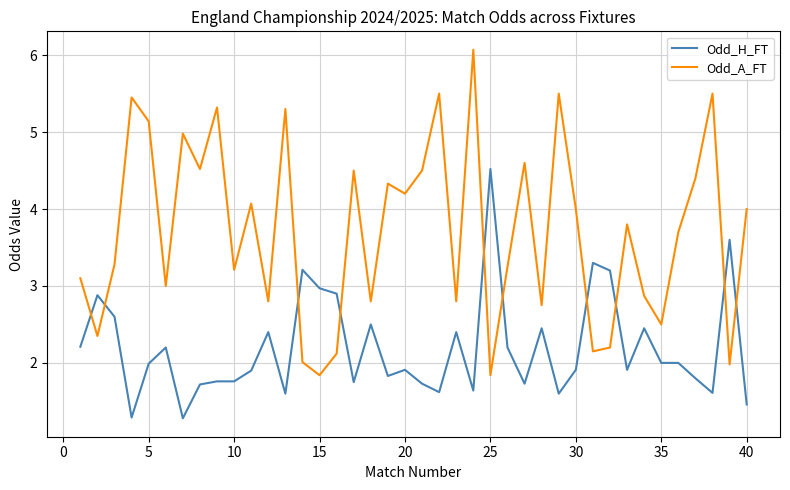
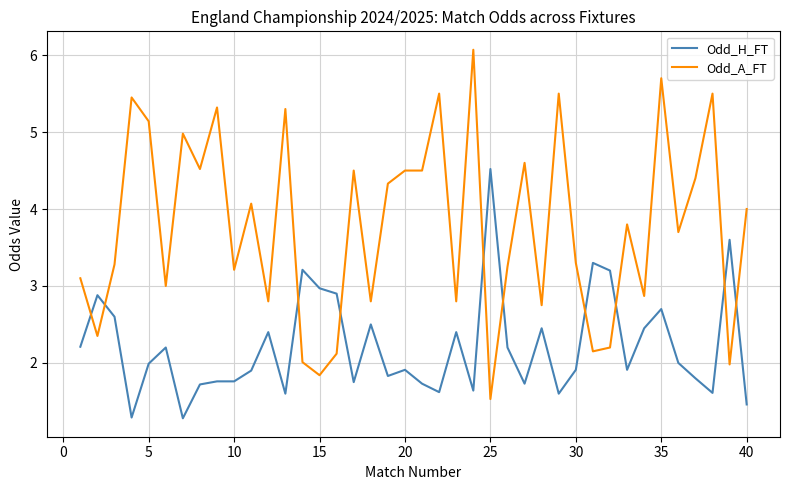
  {
    "Odd_H_FT": {
      "5": 2.0,
      "10": 1.8,
      "15": 3.0,
      "20": 1.9,
      "25": 4.5,
      "30": 1.9,
-     "35": 2.0,
+     "35": 2.7,
      "40": 1.5
    },
    "Odd_A_FT": {
      "5": 5.1,
      "10": 3.2,
      "15": 1.8,
-     "20": 4.2,
-     "25": 1.8,
-     "30": 4.0,
-     "35": 2.5,
+     "20": 4.5,
+     "25": 1.5,
+     "30": 3.3,
+     "35": 5.7,
      "40": 4.0
    }
  }
